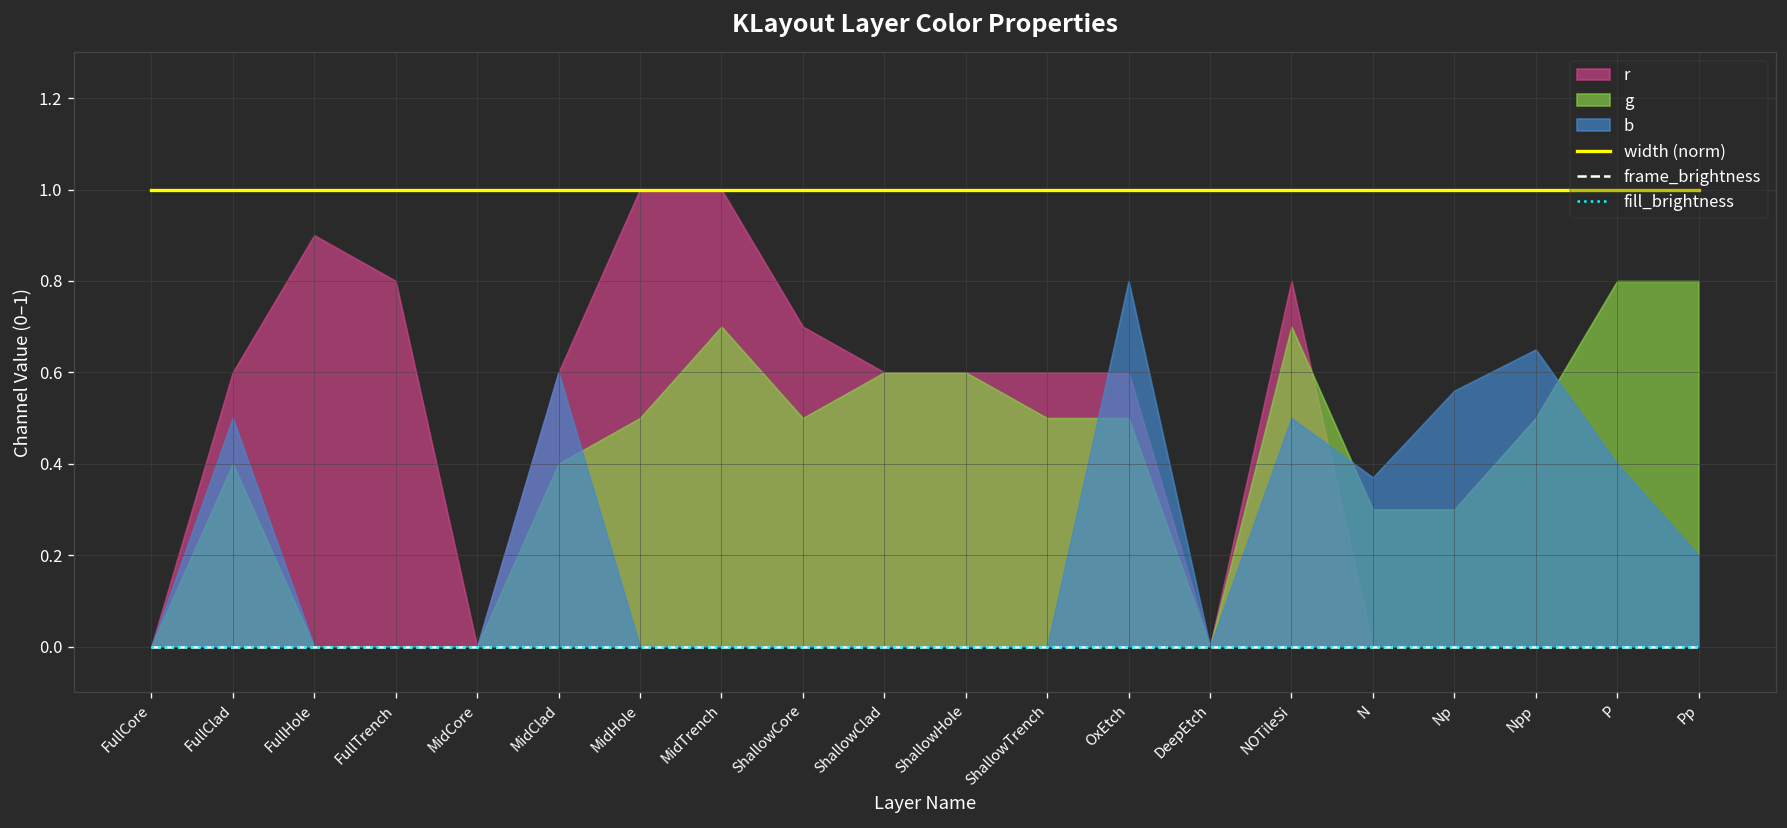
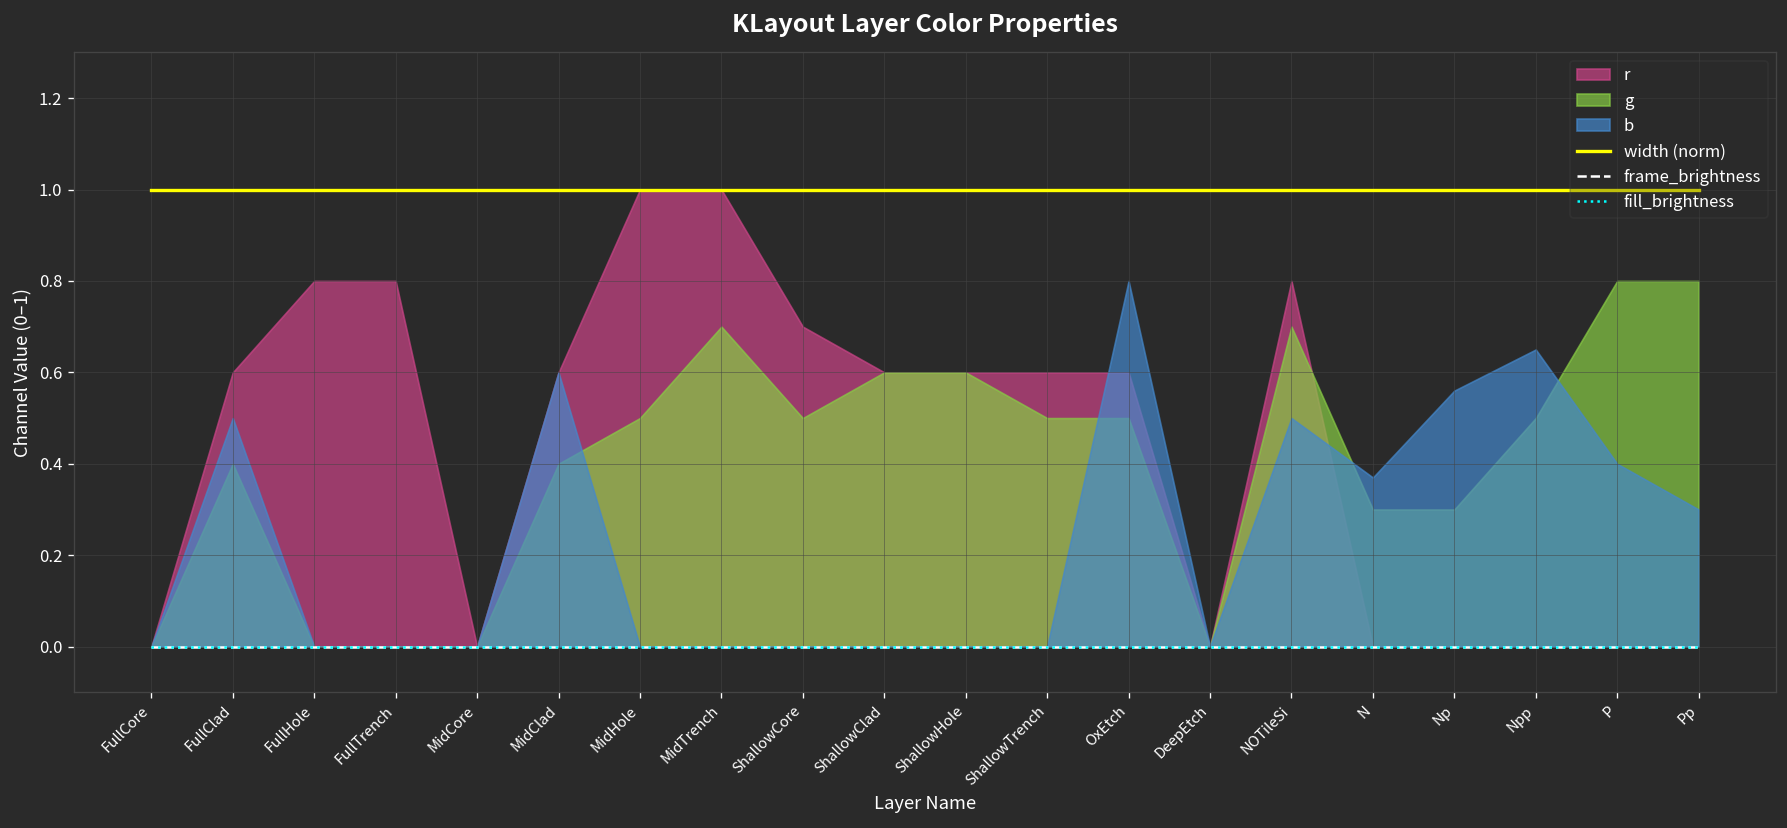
  {
    "width (norm)": {
      "FullCore": 1.0,
      "FullClad": 1.0,
      "FullHole": 1.0,
      "FullTrench": 1.0,
      "MidCore": 1.0,
      "MidClad": 1.0,
      "ShallowCore": 1.0,
      "ShallowClad": 1.0,
      "ShallowHole": 1.0,
      "ShallowTrench": 1.0,
      "OxEtch": 1.0,
      "DeepEtch": 1.0,
      "NOTileSi": 1.0,
      "N": 1.0,
      "Np": 1.0,
      "Npp": 1.0
    },
    "r": {
      "FullClad": 0.6,
-     "FullHole": 0.9,
+     "FullHole": 0.8,
      "FullTrench": 0.8,
      "ShallowCore": 0.7,
      "ShallowTrench": 0.6,
      "OxEtch": 0.6,
      "NOTileSi": 0.8
    },
    "fill_brightness": {
      "FullClad": 0.0,
      "MidClad": 0.0,
      "OxEtch": 0.0,
      "NOTileSi": 0.0
    },
    "g": {
      "FullClad": 0.4,
      "MidClad": 0.4,
      "MidHole": 0.5,
      "MidTrench": 0.7,
      "ShallowCore": 0.5,
      "ShallowTrench": 0.5,
      "OxEtch": 0.5,
      "NOTileSi": 0.7,
      "N": 0.3,
      "Np": 0.3,
      "Npp": 0.5,
      "P": 0.8,
      "Pp": 0.8
    },
    "b": {
      "FullClad": 0.5,
      "OxEtch": 0.8,
      "NOTileSi": 0.5,
      "N": 0.37,
      "Np": 0.56,
      "Npp": 0.65,
      "P": 0.4,
-     "Pp": 0.2
+     "Pp": 0.3
    }
  }
